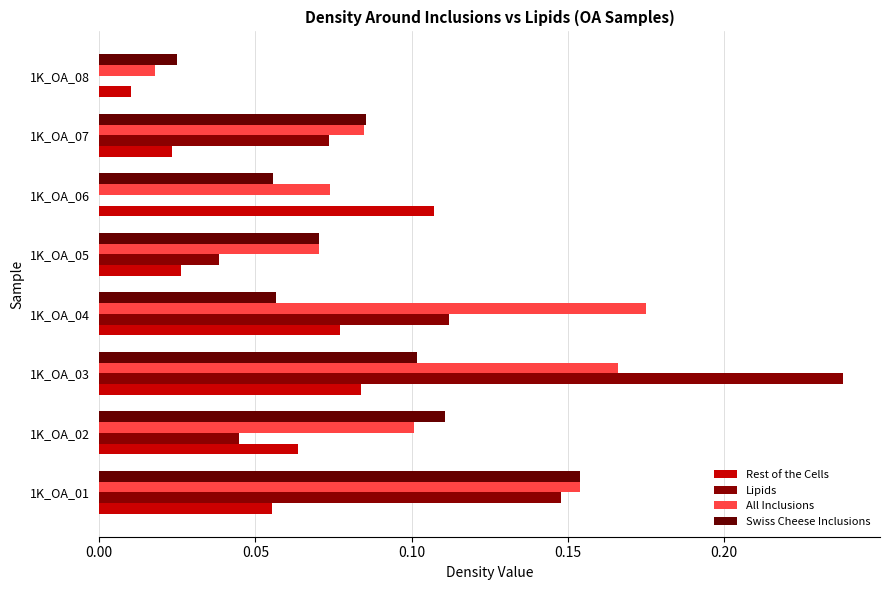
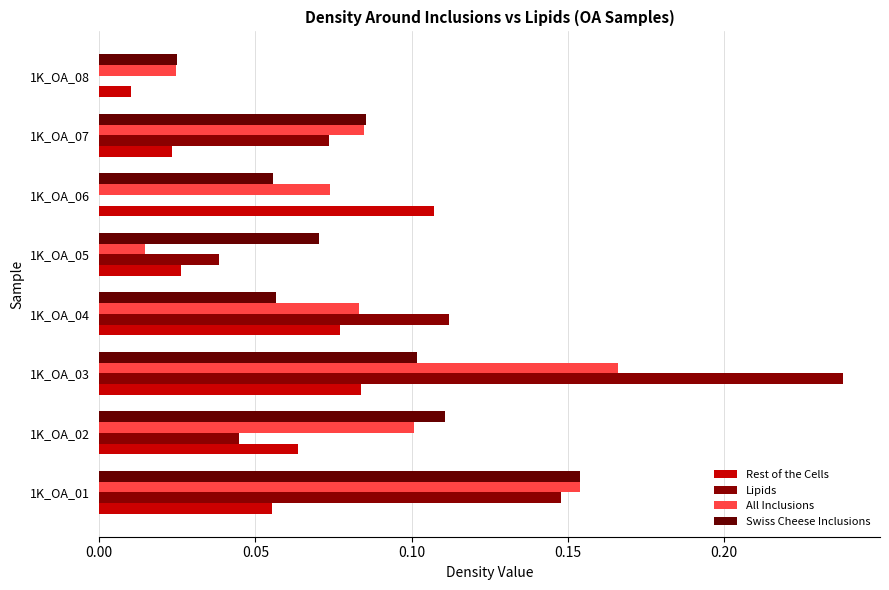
  {
    "Rest of the Cells": {
      "1K_OA_08": 0.010,
      "1K_OA_07": 0.023,
      "1K_OA_06": 0.107,
      "1K_OA_05": 0.026,
      "1K_OA_04": 0.077,
      "1K_OA_03": 0.084,
      "1K_OA_02": 0.064,
      "1K_OA_01": 0.055
    },
    "All Inclusions": {
-     "1K_OA_08": 0.018,
+     "1K_OA_08": 0.025,
      "1K_OA_07": 0.085,
      "1K_OA_06": 0.074,
-     "1K_OA_05": 0.070,
-     "1K_OA_04": 0.175,
+     "1K_OA_05": 0.015,
+     "1K_OA_04": 0.083,
      "1K_OA_03": 0.166,
      "1K_OA_02": 0.101,
      "1K_OA_01": 0.154
    }
  }
